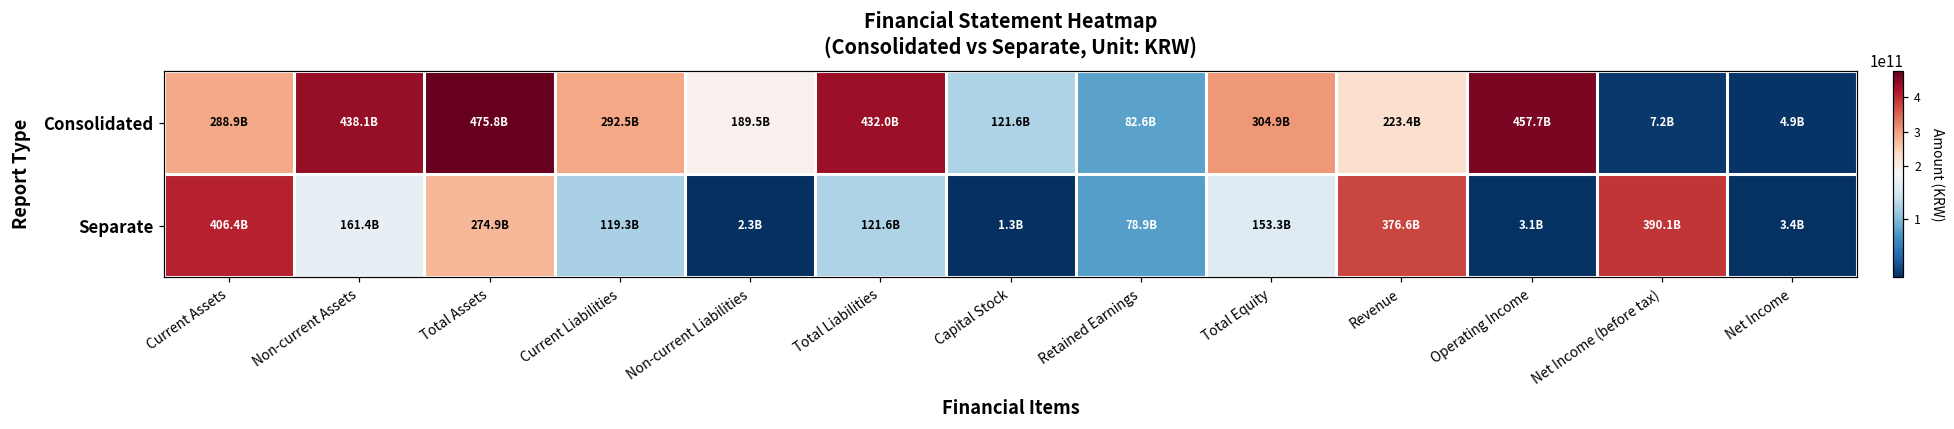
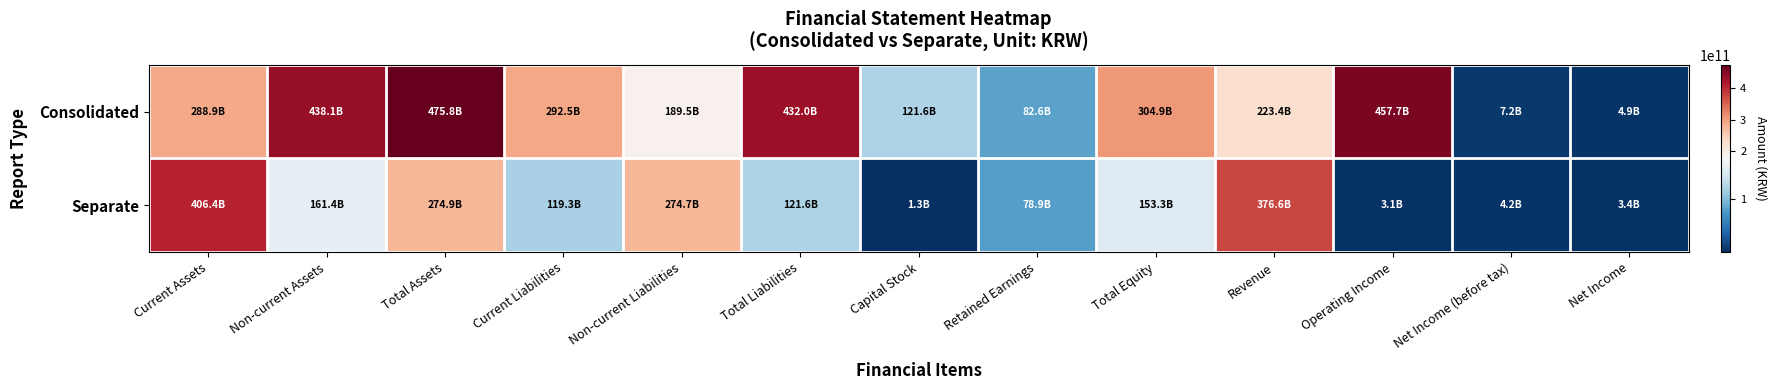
  {
    "Consolidated": {
      "Current Assets": "288.9B",
      "Non-current Assets": "438.1B",
      "Total Assets": "475.8B",
      "Current Liabilities": "292.5B",
      "Non-current Liabilities": "189.5B",
      "Total Liabilities": "432.0B",
      "Capital Stock": "121.6B",
      "Retained Earnings": "82.6B",
      "Total Equity": "304.9B",
      "Revenue": "223.4B",
      "Operating Income": "457.7B",
      "Net Income (before tax)": "7.2B",
      "Net Income": "4.9B"
    },
    "Separate": {
      "Current Assets": "406.4B",
      "Non-current Assets": "161.4B",
      "Total Assets": "274.9B",
      "Current Liabilities": "119.3B",
-     "Non-current Liabilities": "2.3B",
+     "Non-current Liabilities": "274.7B",
      "Total Liabilities": "121.6B",
      "Capital Stock": "1.3B",
      "Retained Earnings": "78.9B",
      "Total Equity": "153.3B",
      "Revenue": "376.6B",
      "Operating Income": "3.1B",
-     "Net Income (before tax)": "390.1B",
+     "Net Income (before tax)": "4.2B",
      "Net Income": "3.4B"
    }
  }
